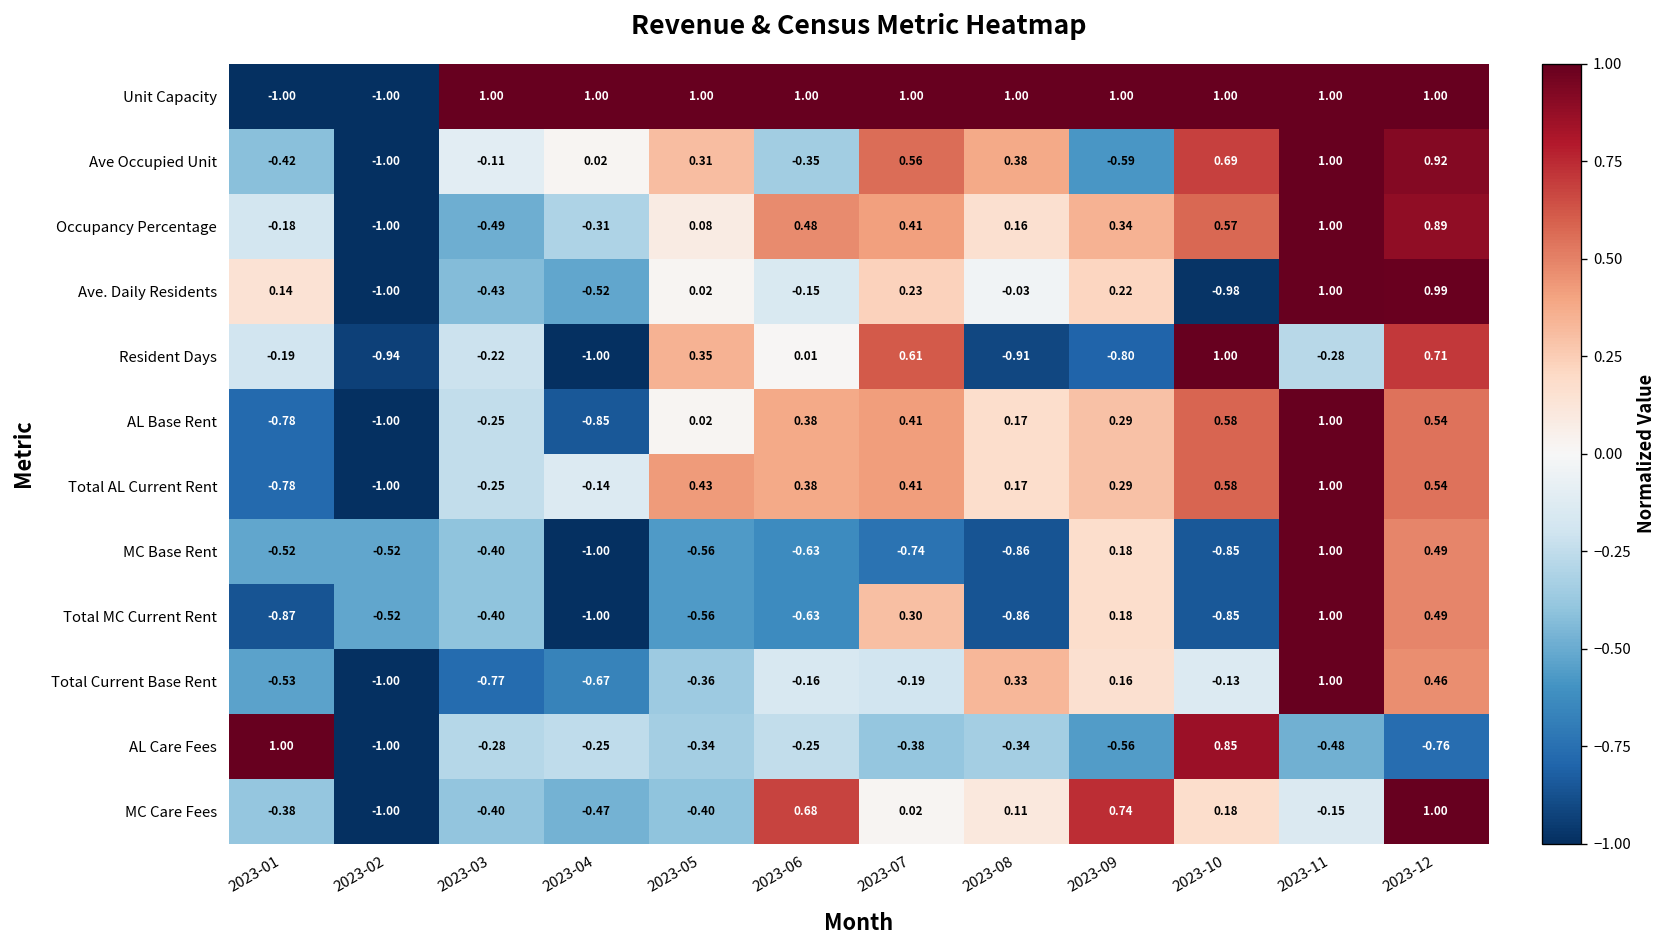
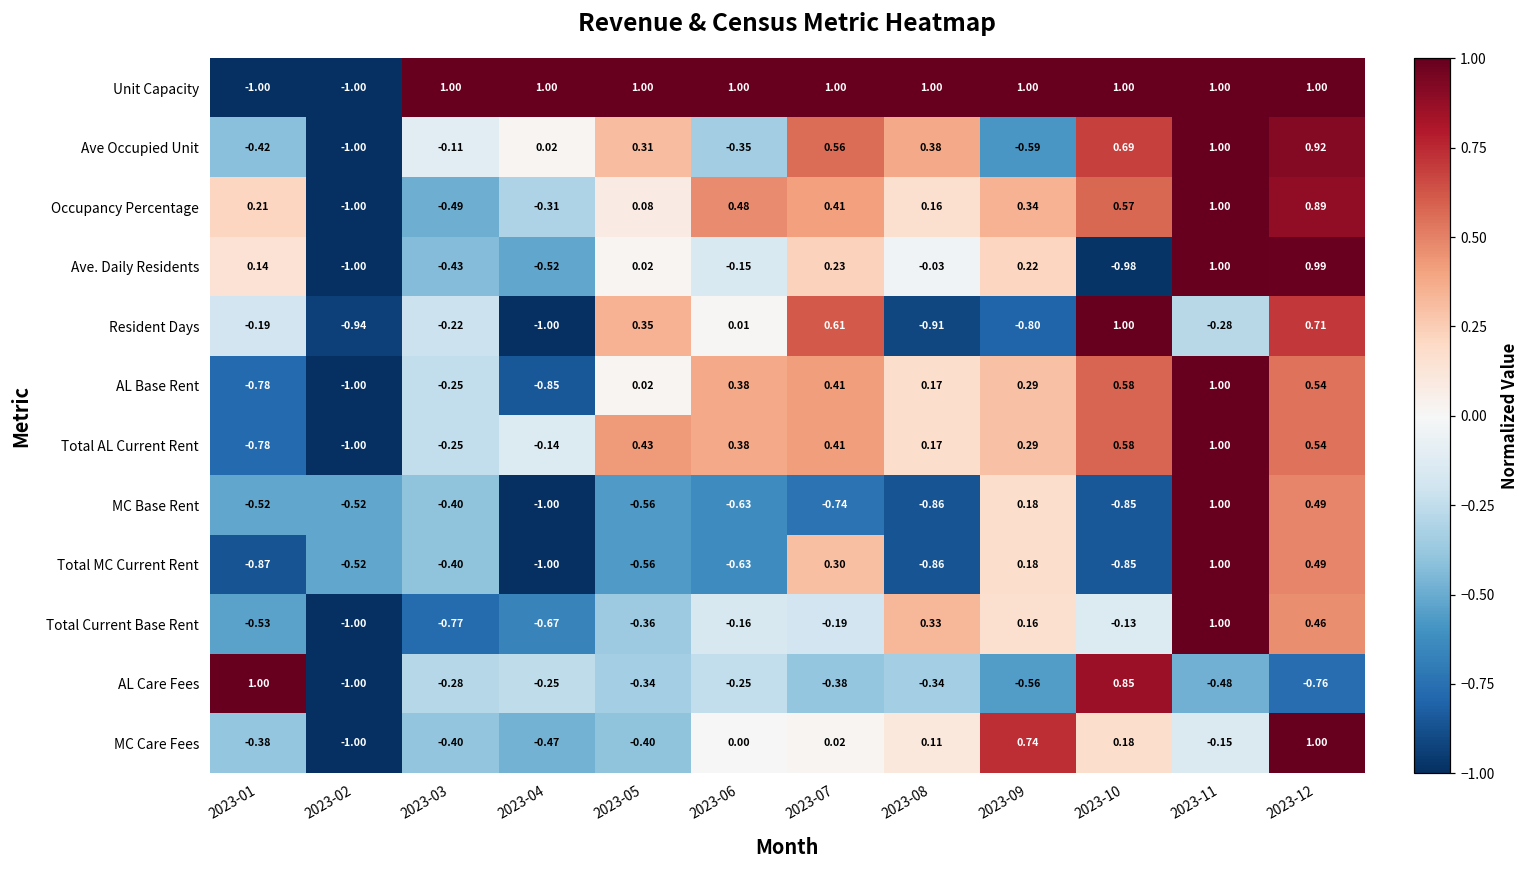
  {
    "Unit Capacity": {
      "2023-01": -1.00,
      "2023-02": -1.00,
      "2023-03": 1.00,
      "2023-04": 1.00,
      "2023-05": 1.00,
      "2023-06": 1.00,
      "2023-07": 1.00,
      "2023-08": 1.00,
      "2023-09": 1.00,
      "2023-10": 1.00,
      "2023-11": 1.00,
      "2023-12": 1.00
    },
    "Ave Occupied Unit": {
      "2023-01": -0.42,
      "2023-02": -1.00,
      "2023-03": -0.11,
      "2023-04": 0.02,
      "2023-05": 0.31,
      "2023-06": -0.35,
      "2023-07": 0.56,
      "2023-08": 0.38,
      "2023-09": -0.59,
      "2023-10": 0.69,
      "2023-11": 1.00,
      "2023-12": 0.92
    },
    "Occupancy Percentage": {
-     "2023-01": -0.18,
+     "2023-01": 0.21,
      "2023-02": -1.00,
      "2023-03": -0.49,
      "2023-04": -0.31,
      "2023-05": 0.08,
      "2023-06": 0.48,
      "2023-07": 0.41,
      "2023-08": 0.16,
      "2023-09": 0.34,
      "2023-10": 0.57,
      "2023-11": 1.00,
      "2023-12": 0.89
    },
    "Ave. Daily Residents": {
      "2023-01": 0.14,
      "2023-02": -1.00,
      "2023-03": -0.43,
      "2023-04": -0.52,
      "2023-05": 0.02,
      "2023-06": -0.15,
      "2023-07": 0.23,
      "2023-08": -0.03,
      "2023-09": 0.22,
      "2023-10": -0.98,
      "2023-11": 1.00,
      "2023-12": 0.99
    },
    "Resident Days": {
      "2023-01": -0.19,
      "2023-02": -0.94,
      "2023-03": -0.22,
      "2023-04": -1.00,
      "2023-05": 0.35,
      "2023-06": 0.01,
      "2023-07": 0.61,
      "2023-08": -0.91,
      "2023-09": -0.80,
      "2023-10": 1.00,
      "2023-11": -0.28,
      "2023-12": 0.71
    },
    "AL Base Rent": {
      "2023-01": -0.78,
      "2023-02": -1.00,
      "2023-03": -0.25,
      "2023-04": -0.85,
      "2023-05": 0.02,
      "2023-06": 0.38,
      "2023-07": 0.41,
      "2023-08": 0.17,
      "2023-09": 0.29,
      "2023-10": 0.58,
      "2023-11": 1.00,
      "2023-12": 0.54
    },
    "Total AL Current Rent": {
      "2023-01": -0.78,
      "2023-02": -1.00,
      "2023-03": -0.25,
      "2023-04": -0.14,
      "2023-05": 0.43,
      "2023-06": 0.38,
      "2023-07": 0.41,
      "2023-08": 0.17,
      "2023-09": 0.29,
      "2023-10": 0.58,
      "2023-11": 1.00,
      "2023-12": 0.54
    },
    "MC Base Rent": {
      "2023-01": -0.52,
      "2023-02": -0.52,
      "2023-03": -0.40,
      "2023-04": -1.00,
      "2023-05": -0.56,
      "2023-06": -0.63,
      "2023-07": -0.74,
      "2023-08": -0.86,
      "2023-09": 0.18,
      "2023-10": -0.85,
      "2023-11": 1.00,
      "2023-12": 0.49
    },
    "Total MC Current Rent": {
      "2023-01": -0.87,
      "2023-02": -0.52,
      "2023-03": -0.40,
      "2023-04": -1.00,
      "2023-05": -0.56,
      "2023-06": -0.63,
      "2023-07": 0.30,
      "2023-08": -0.86,
      "2023-09": 0.18,
      "2023-10": -0.85,
      "2023-11": 1.00,
      "2023-12": 0.49
    },
    "Total Current Base Rent": {
      "2023-01": -0.53,
      "2023-02": -1.00,
      "2023-03": -0.77,
      "2023-04": -0.67,
      "2023-05": -0.36,
      "2023-06": -0.16,
      "2023-07": -0.19,
      "2023-08": 0.33,
      "2023-09": 0.16,
      "2023-10": -0.13,
      "2023-11": 1.00,
      "2023-12": 0.46
    },
    "AL Care Fees": {
      "2023-01": 1.00,
      "2023-02": -1.00,
      "2023-03": -0.28,
      "2023-04": -0.25,
      "2023-05": -0.34,
      "2023-06": -0.25,
      "2023-07": -0.38,
      "2023-08": -0.34,
      "2023-09": -0.56,
      "2023-10": 0.85,
      "2023-11": -0.48,
      "2023-12": -0.76
    },
    "MC Care Fees": {
      "2023-01": -0.38,
      "2023-02": -1.00,
      "2023-03": -0.40,
      "2023-04": -0.47,
      "2023-05": -0.40,
-     "2023-06": 0.68,
+     "2023-06": 0.00,
      "2023-07": 0.02,
      "2023-08": 0.11,
      "2023-09": 0.74,
      "2023-10": 0.18,
      "2023-11": -0.15,
      "2023-12": 1.00
    }
  }
